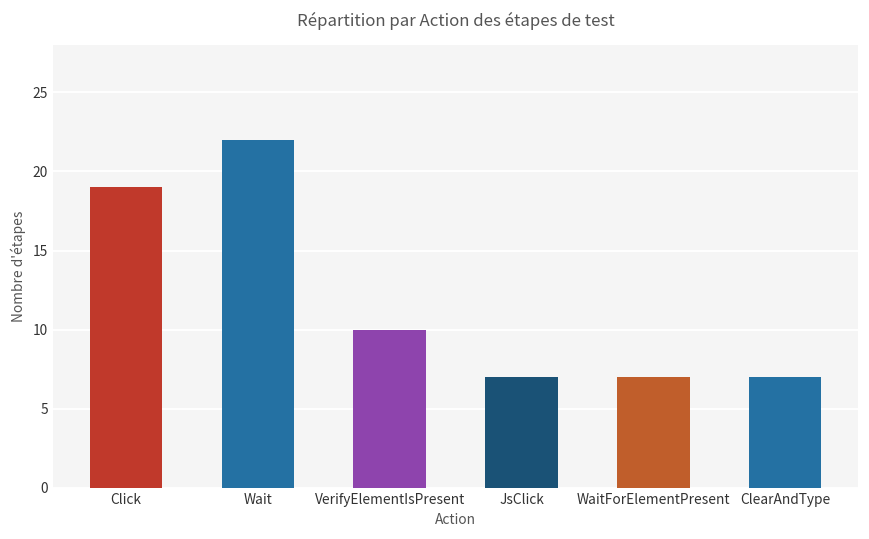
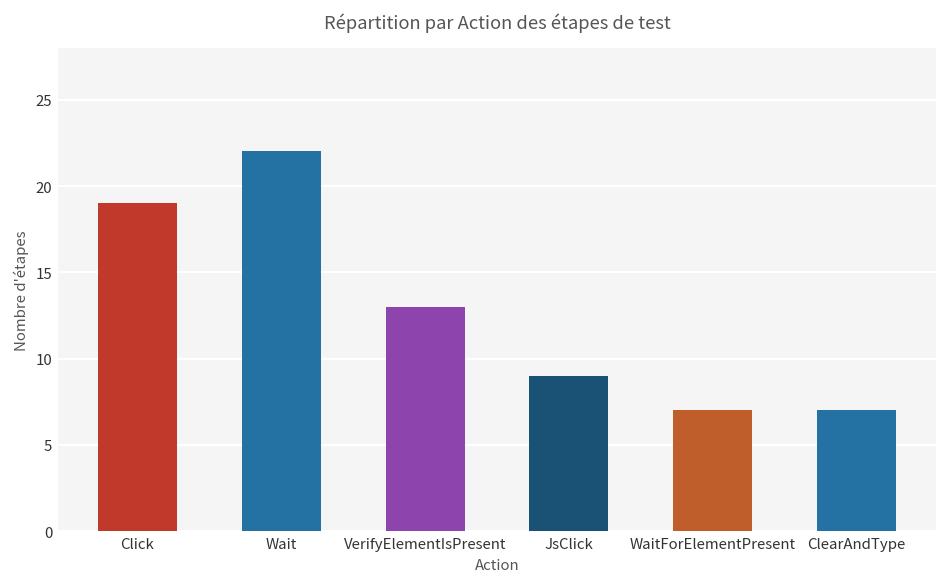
  {
    "Click": 19,
    "Wait": 22,
-   "VerifyElementIsPresent": 10,
-   "JsClick": 7,
+   "VerifyElementIsPresent": 13,
+   "JsClick": 9,
    "WaitForElementPresent": 7,
    "ClearAndType": 7
  }
